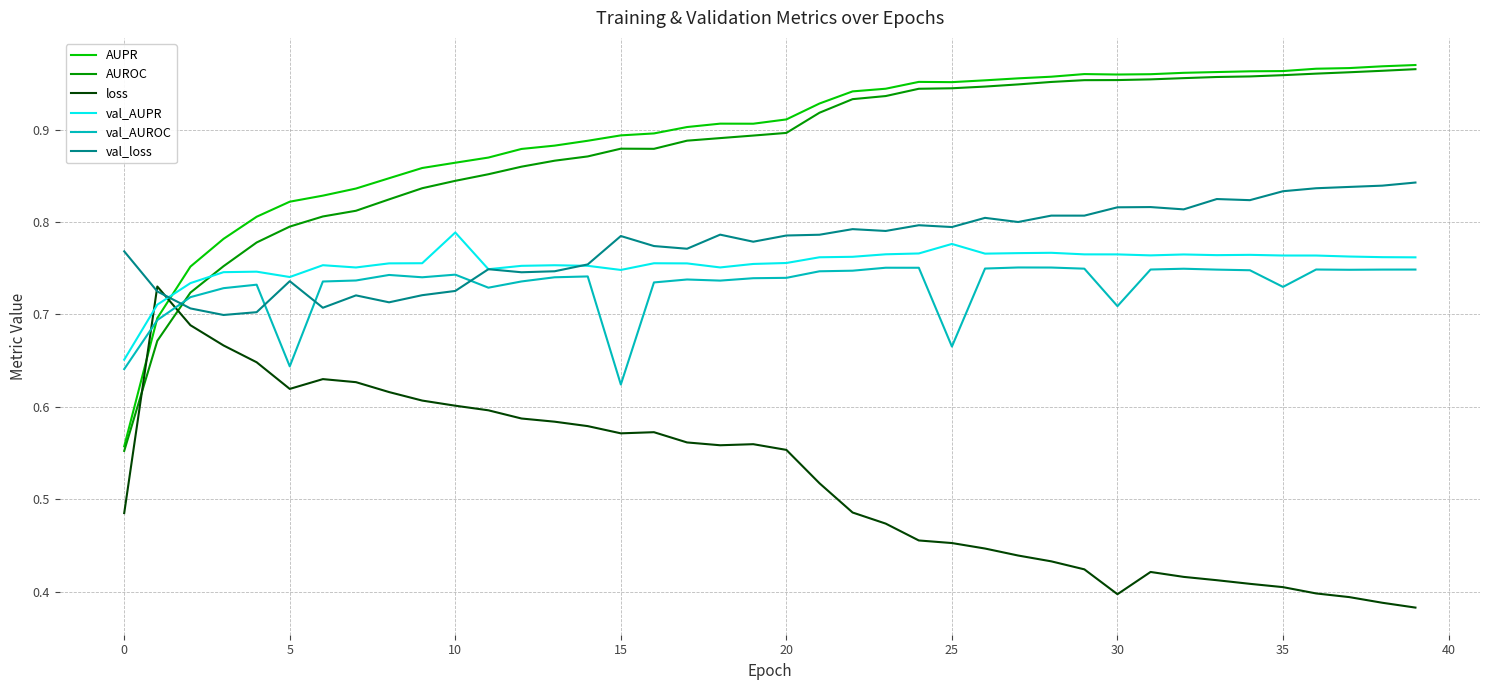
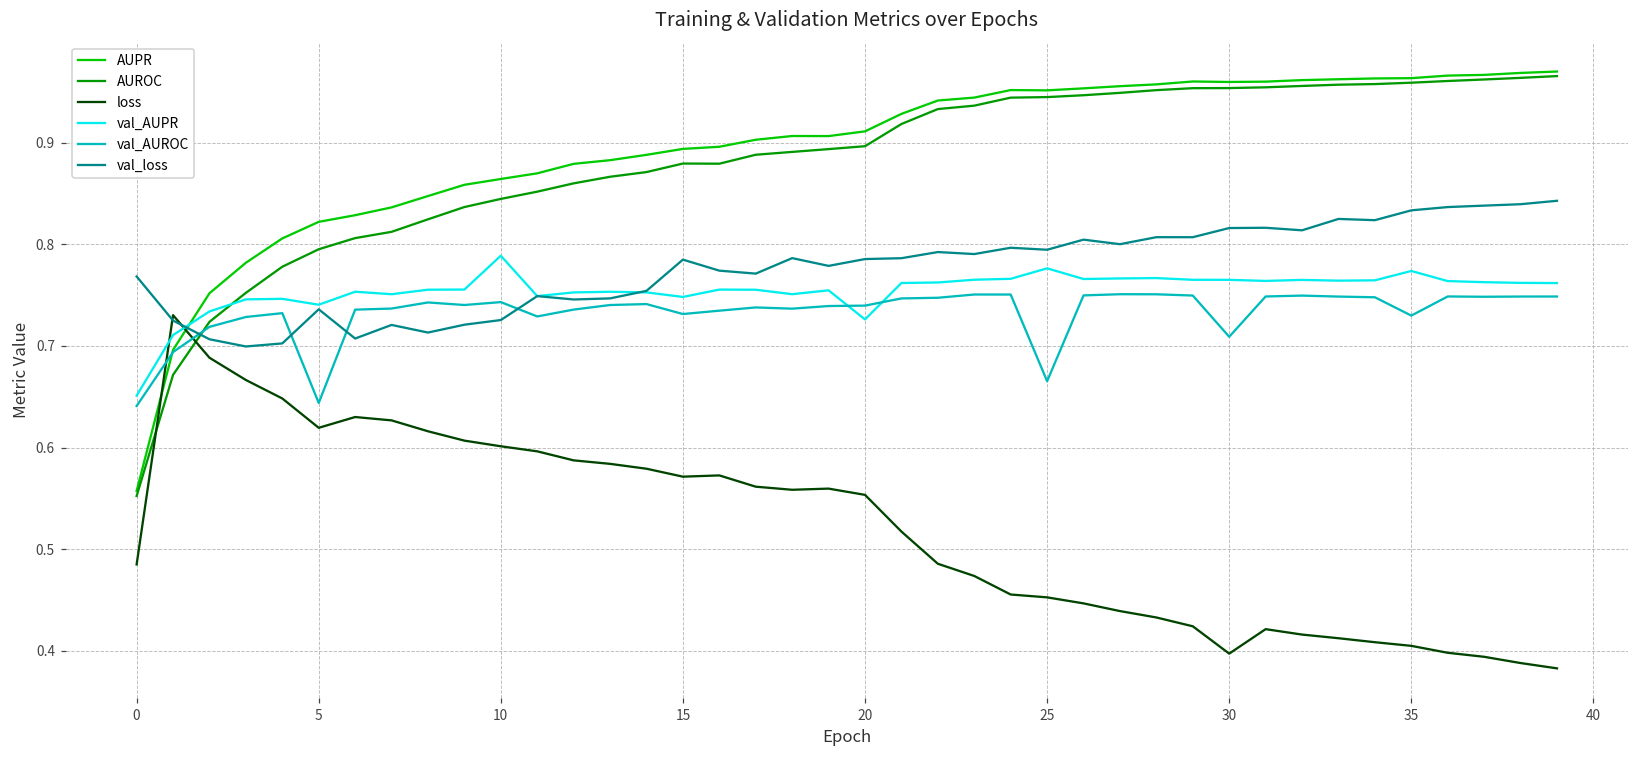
  {
    "loss": {
      "0": 0.49,
      "5": 0.62,
      "10": 0.60,
      "15": 0.57,
      "20": 0.55,
      "25": 0.45,
      "30": 0.40,
      "35": 0.40
    },
    "val_AUPR": {
      "0": 0.65,
      "5": 0.74,
      "10": 0.79,
      "15": 0.75,
-     "20": 0.76,
+     "20": 0.73,
      "25": 0.78,
      "30": 0.76,
-     "35": 0.76
+     "35": 0.77
    },
    "val_AUROC": {
      "0": 0.64,
      "5": 0.64,
      "10": 0.74,
-     "15": 0.62,
+     "15": 0.73,
      "20": 0.74,
      "25": 0.67,
      "30": 0.71,
      "35": 0.73
    },
    "val_loss": {
      "0": 0.77,
      "5": 0.74,
      "10": 0.73,
      "15": 0.78,
      "20": 0.79,
      "25": 0.79,
      "30": 0.82,
      "35": 0.83
    }
  }
